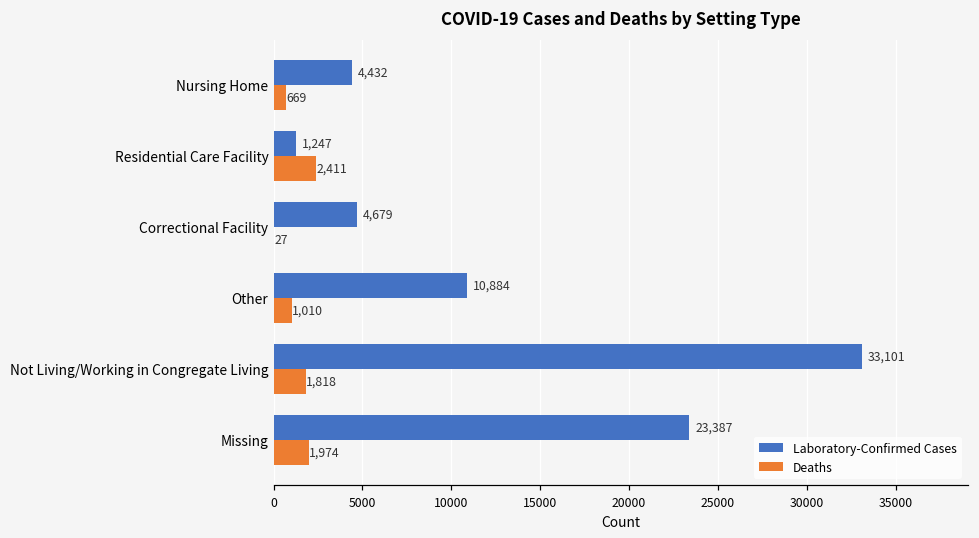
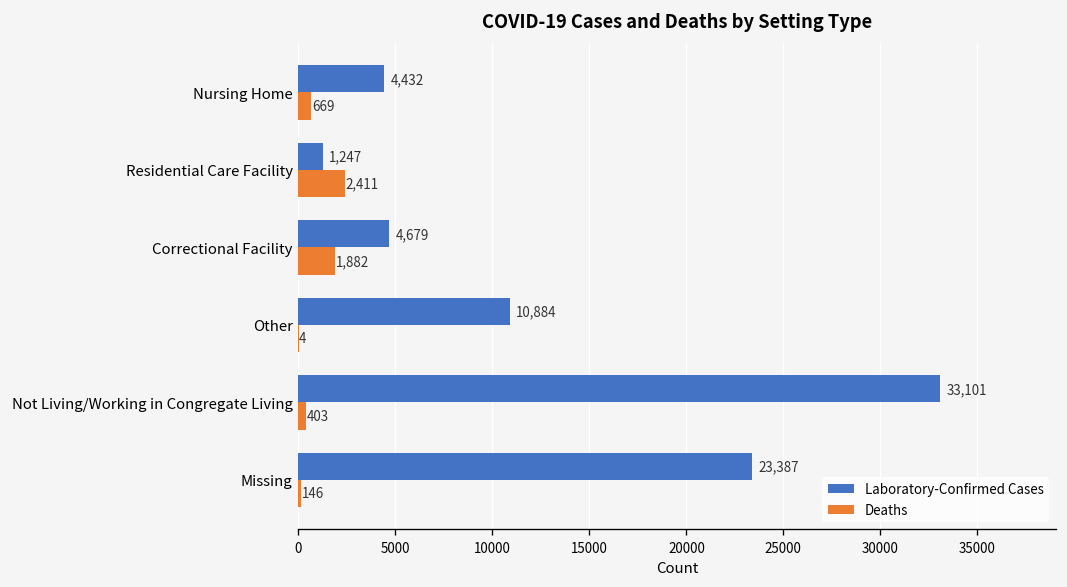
  {
    "Laboratory-Confirmed Cases": {
      "Nursing Home": "4,432",
      "Residential Care Facility": "1,247",
      "Correctional Facility": "4,679",
      "Other": "10,884",
      "Not Living/Working in Congregate Living": "33,101",
      "Missing": "23,387"
    },
    "Deaths": {
      "Nursing Home": "669",
      "Residential Care Facility": "2,411",
-     "Correctional Facility": "27",
-     "Other": "1,010",
-     "Not Living/Working in Congregate Living": "1,818",
-     "Missing": "1,974"
+     "Correctional Facility": "1,882",
+     "Other": "4",
+     "Not Living/Working in Congregate Living": "403",
+     "Missing": "146"
    }
  }
